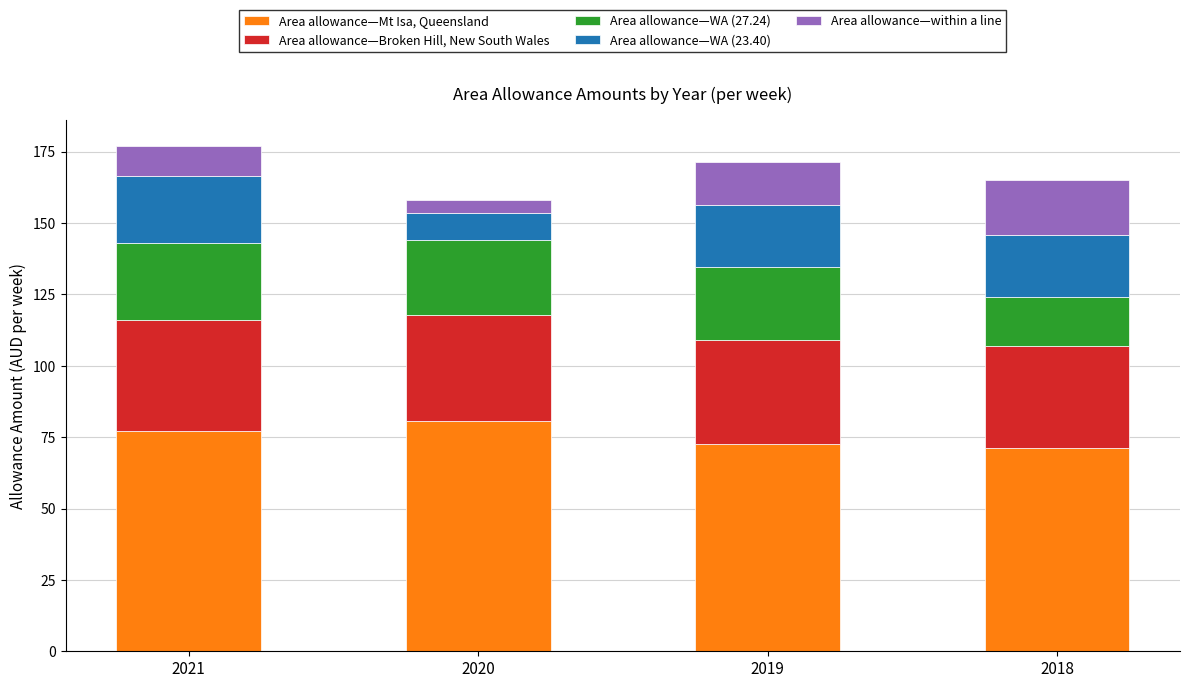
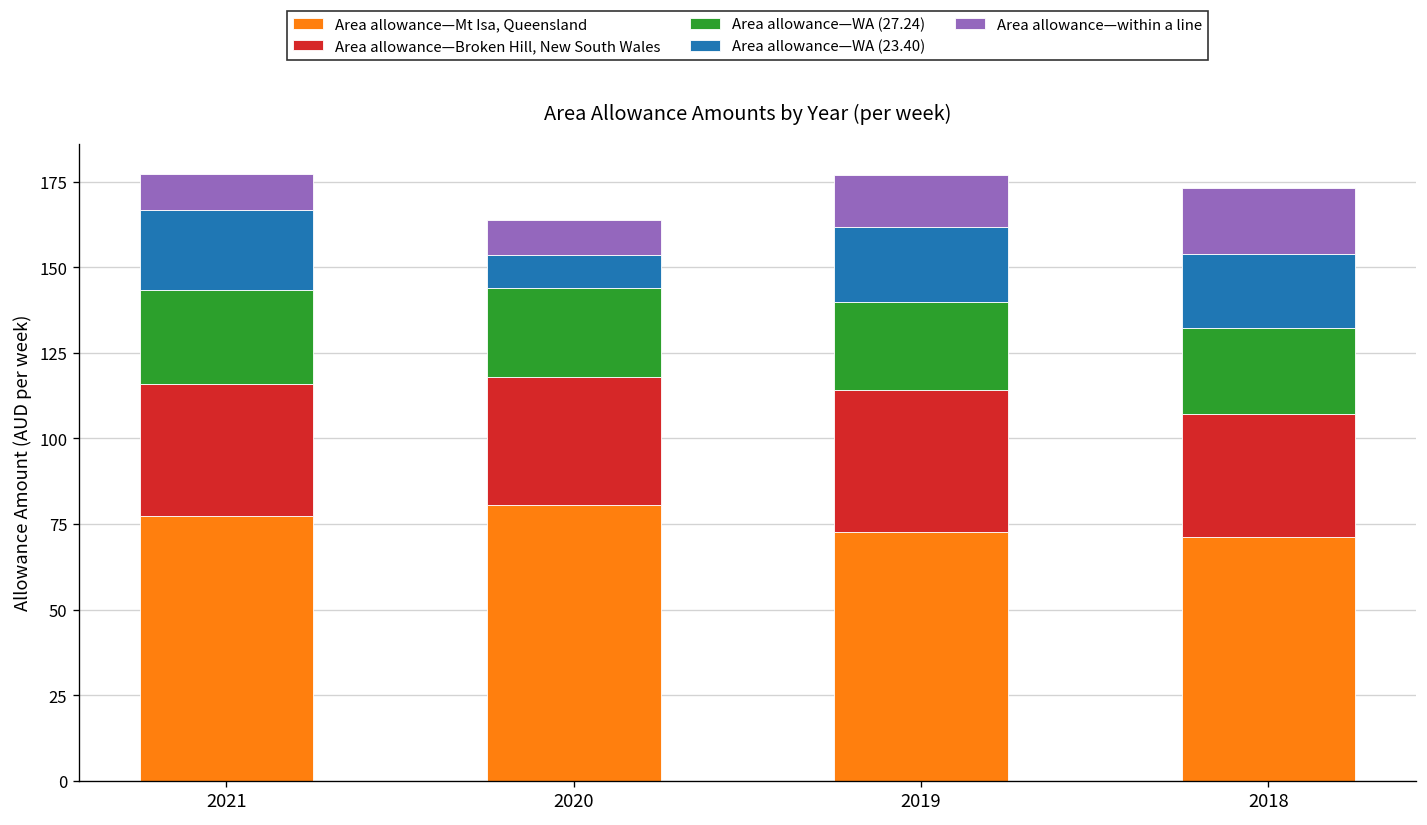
  {
    "Area allowance—Mt Isa, Queensland": {
      "2021": 77,
      "2020": 81,
      "2019": 73,
      "2018": 71
    },
    "Area allowance—Broken Hill, New South Wales": {
      "2021": 39,
      "2020": 37,
-     "2019": 36,
+     "2019": 42,
      "2018": 36
    },
    "Area allowance—WA (27.24)": {
      "2021": 27,
      "2020": 26,
      "2019": 26,
-     "2018": 17
+     "2018": 25
    },
    "Area allowance—WA (23.40)": {
      "2021": 23,
      "2020": 10,
      "2019": 22,
      "2018": 22
    },
    "Area allowance—within a line": {
      "2021": 11,
-     "2020": 4,
+     "2020": 10,
      "2019": 15,
      "2018": 19
    }
  }
